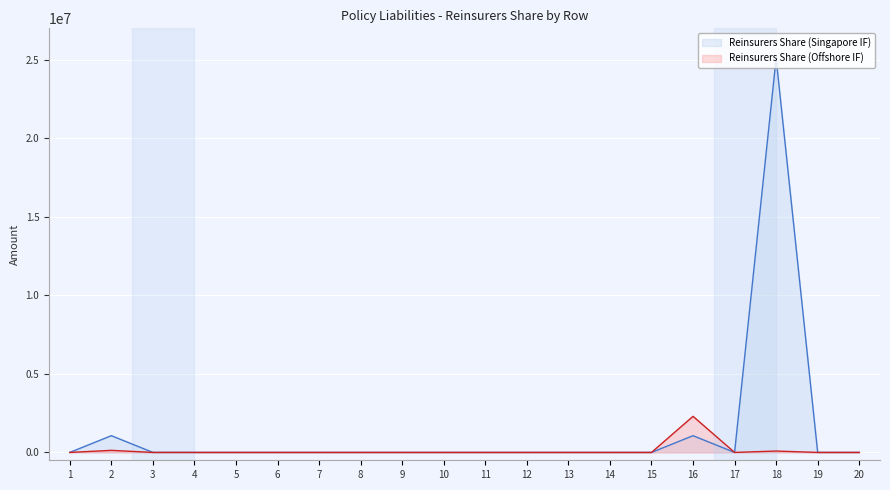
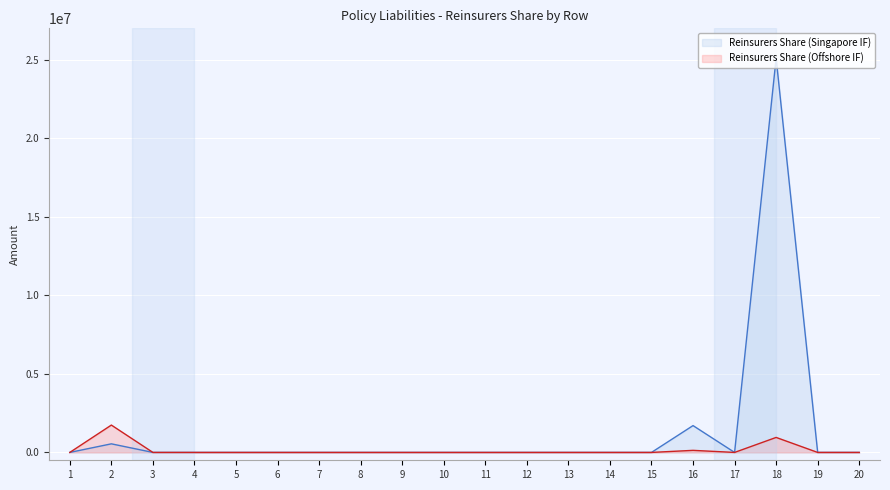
  {
    "Reinsurers Share (Singapore IF)": {
-     "2": 1100000,
-     "16": 1100000
+     "2": 500000,
+     "16": 1700000
    },
    "Reinsurers Share (Offshore IF)": {
-     "2": 100000,
-     "16": 2300000,
-     "18": 100000
+     "2": 1700000,
+     "16": 100000,
+     "18": 1000000
    }
  }
